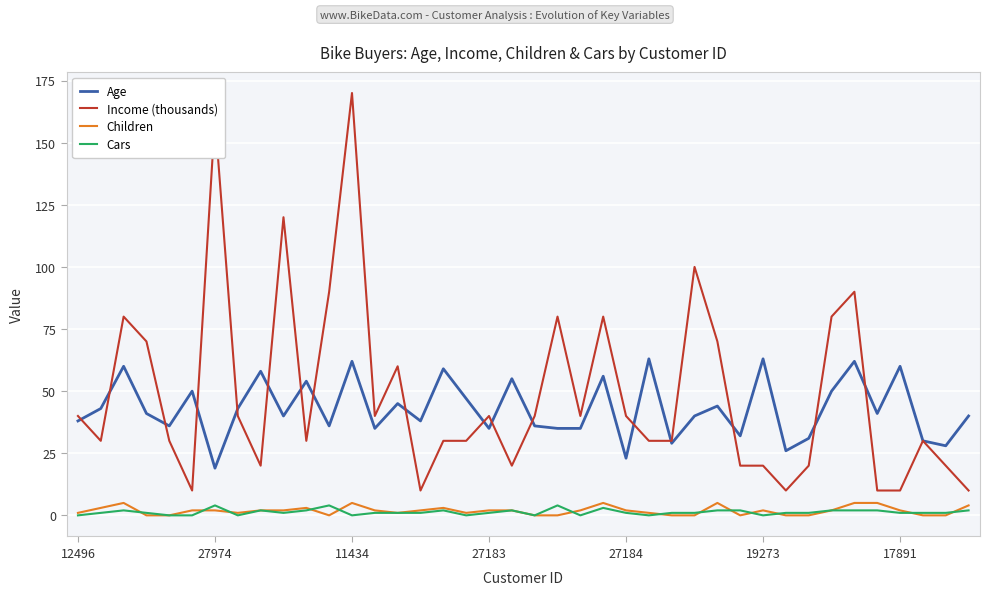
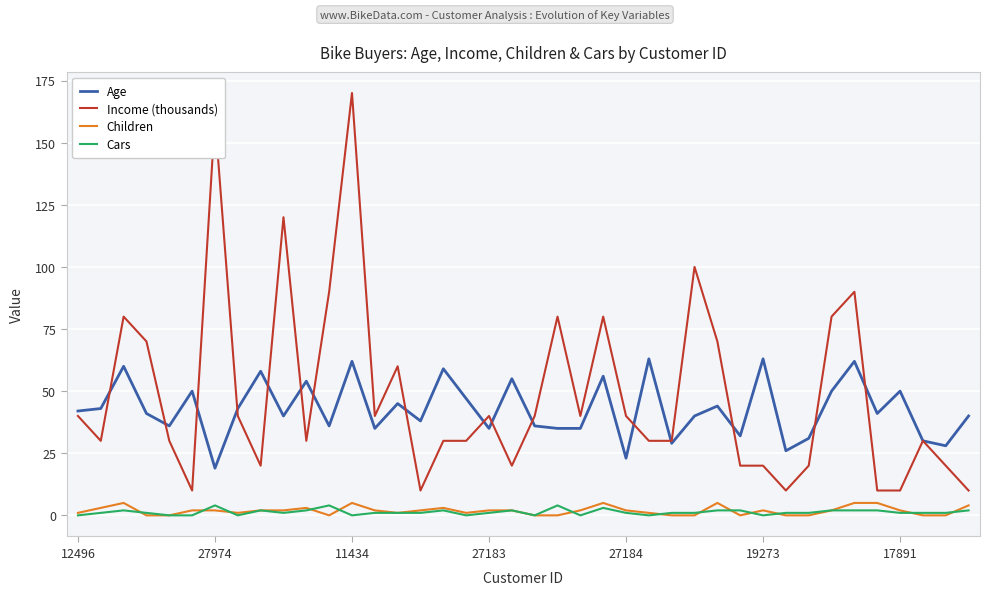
  {
    "Age": {
-     "12496": 38,
+     "12496": 42,
      "27974": 19,
      "11434": 62,
      "27183": 35,
      "27184": 23,
      "19273": 63,
-     "17891": 60
+     "17891": 50
    },
    "Income (thousands)": {
      "12496": 40,
      "11434": 170,
      "27183": 40,
      "27184": 40,
      "19273": 20,
      "17891": 10
    },
    "Children": {
      "11434": 5
    },
    "Cars": {
      "27974": 4
    }
  }
